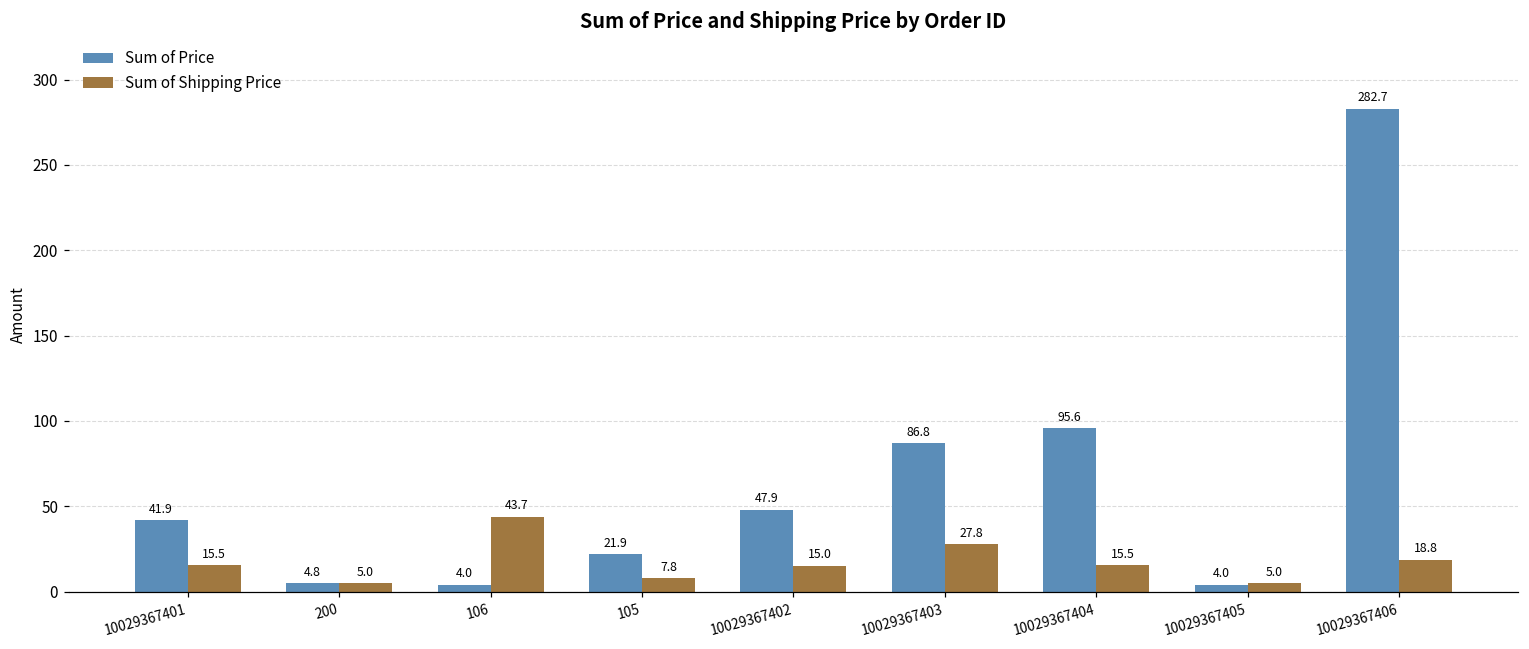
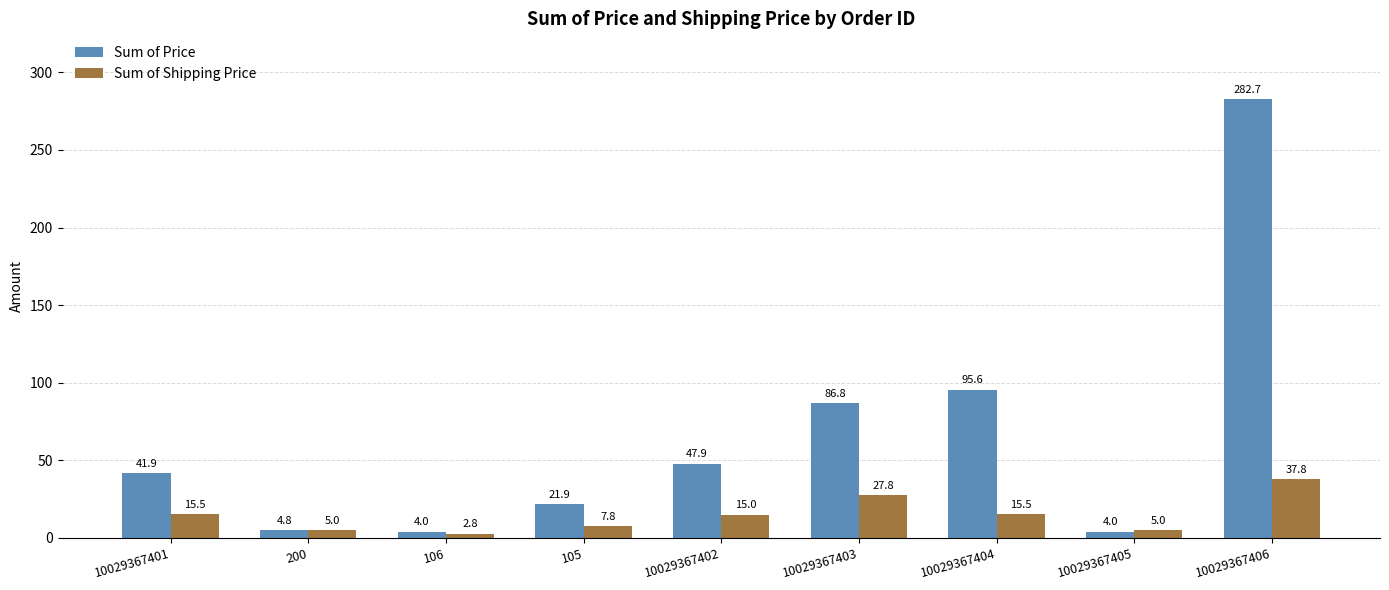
  {
    "Sum of Price": {
      "10029367401": 41.9,
      "200": 4.8,
      "106": 4.0,
      "105": 21.9,
      "10029367402": 47.9,
      "10029367403": 86.8,
      "10029367404": 95.6,
      "10029367405": 4.0,
      "10029367406": 282.7
    },
    "Sum of Shipping Price": {
      "10029367401": 15.5,
      "200": 5.0,
-     "106": 43.7,
+     "106": 2.8,
      "105": 7.8,
      "10029367402": 15.0,
      "10029367403": 27.8,
      "10029367404": 15.5,
      "10029367405": 5.0,
-     "10029367406": 18.8
+     "10029367406": 37.8
    }
  }
